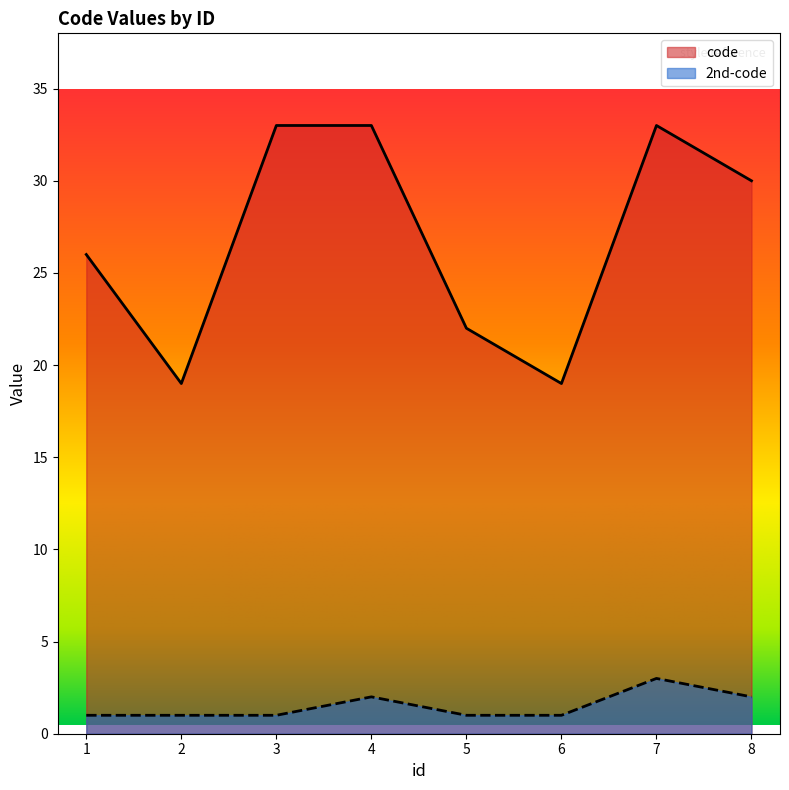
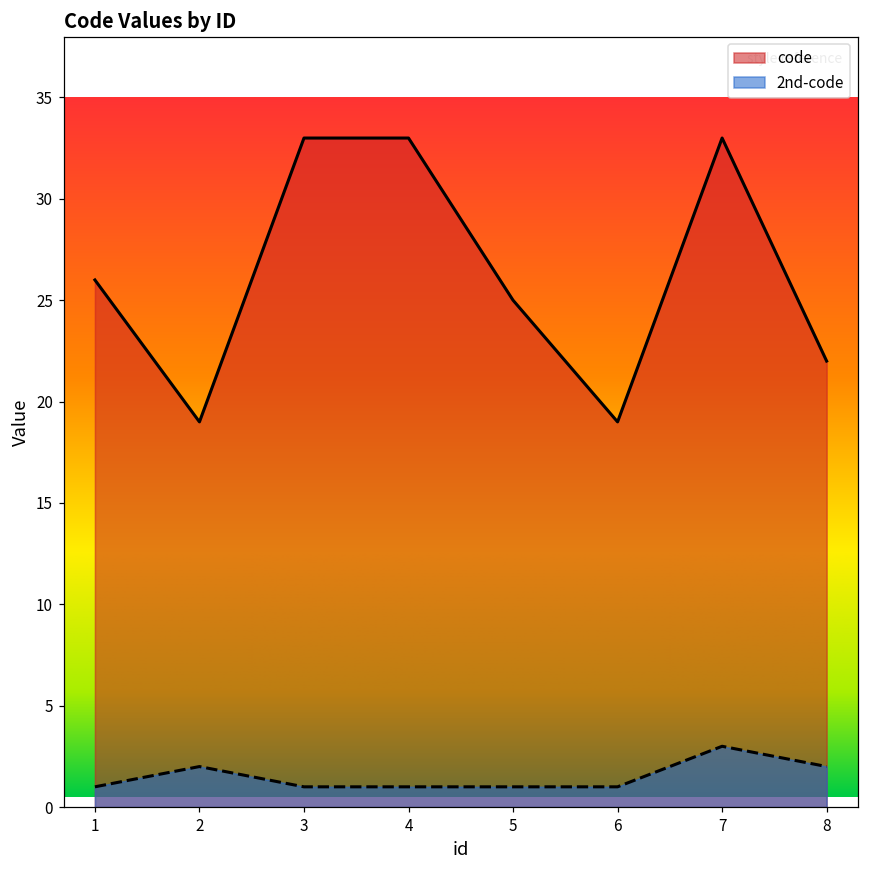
  {
    "code": {
      "1": 26,
      "2": 19,
      "3": 33,
      "4": 33,
-     "5": 22,
+     "5": 25,
      "6": 19,
      "7": 33,
-     "8": 30
+     "8": 22
    },
    "2nd-code": {
      "1": 1,
-     "2": 1,
+     "2": 2,
      "3": 1,
-     "4": 2,
+     "4": 1,
      "5": 1,
      "6": 1,
      "7": 3,
      "8": 2
    }
  }
